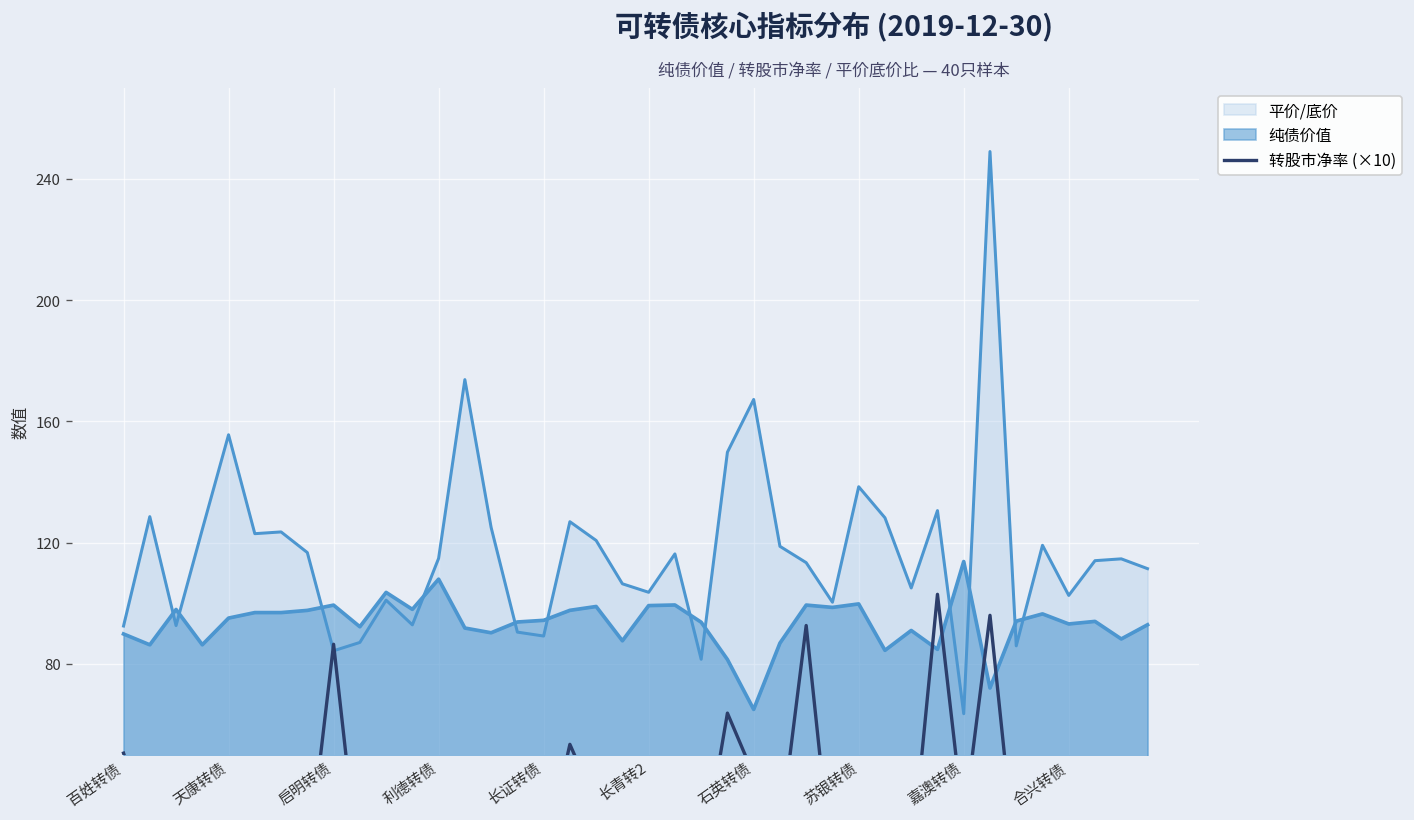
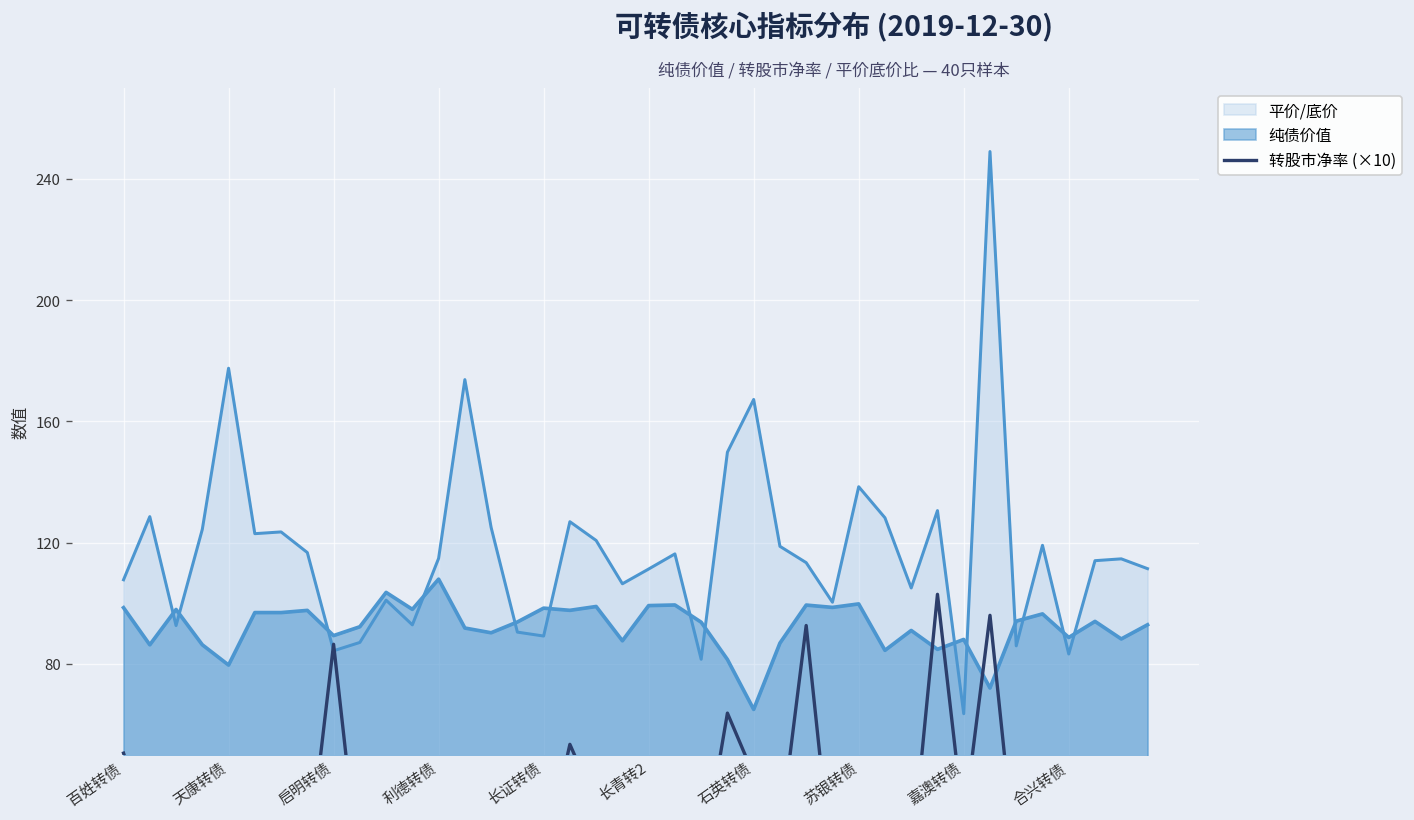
  {
    "平价/底价": {
-     "百姓转债": 93,
-     "天康转债": 156,
+     "百姓转债": 108,
+     "天康转债": 178,
      "启明转债": 84,
      "利德转债": 115,
      "长证转债": 89,
-     "长青转2": 104,
+     "长青转2": 111,
      "石英转债": 167,
      "苏银转债": 138,
      "嘉澳转债": 64,
-     "合兴转债": 103
+     "合兴转债": 83
    },
    "纯债价值": {
-     "百姓转债": 90,
-     "天康转债": 95,
-     "启明转债": 99,
+     "百姓转债": 99,
+     "天康转债": 80,
+     "启明转债": 89,
      "利德转债": 108,
-     "长证转债": 94,
+     "长证转债": 98,
      "长青转2": 99,
      "石英转债": 65,
      "苏银转债": 100,
-     "嘉澳转债": 114,
-     "合兴转债": 93
+     "嘉澳转债": 88,
+     "合兴转债": 89
    },
    "转股市净率 (×10)": {
      "百姓转债": 51,
      "启明转债": 87
    }
  }
